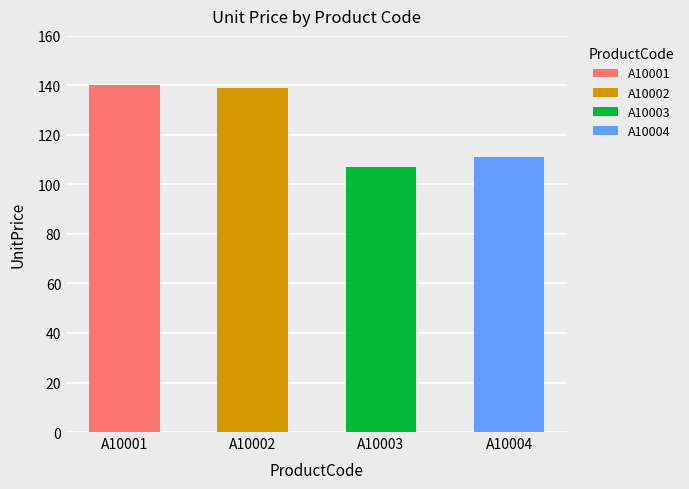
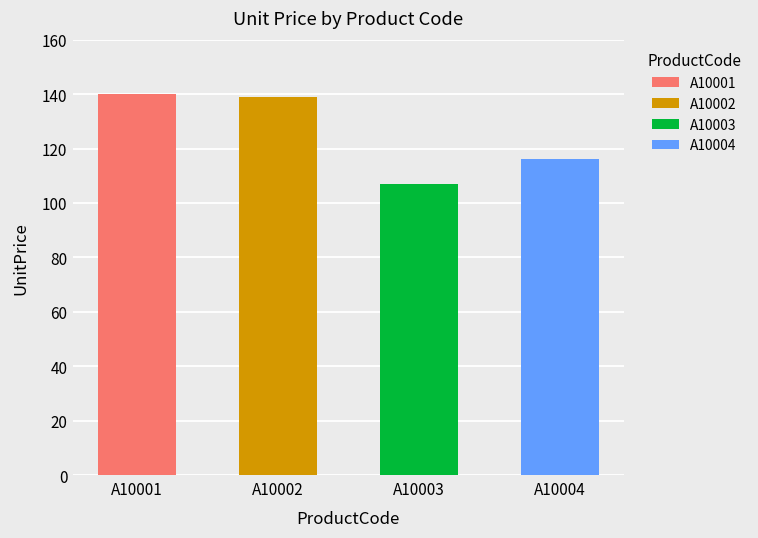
  {
    "A10001": 140,
    "A10002": 139,
    "A10003": 107,
-   "A10004": 111
+   "A10004": 116
  }
